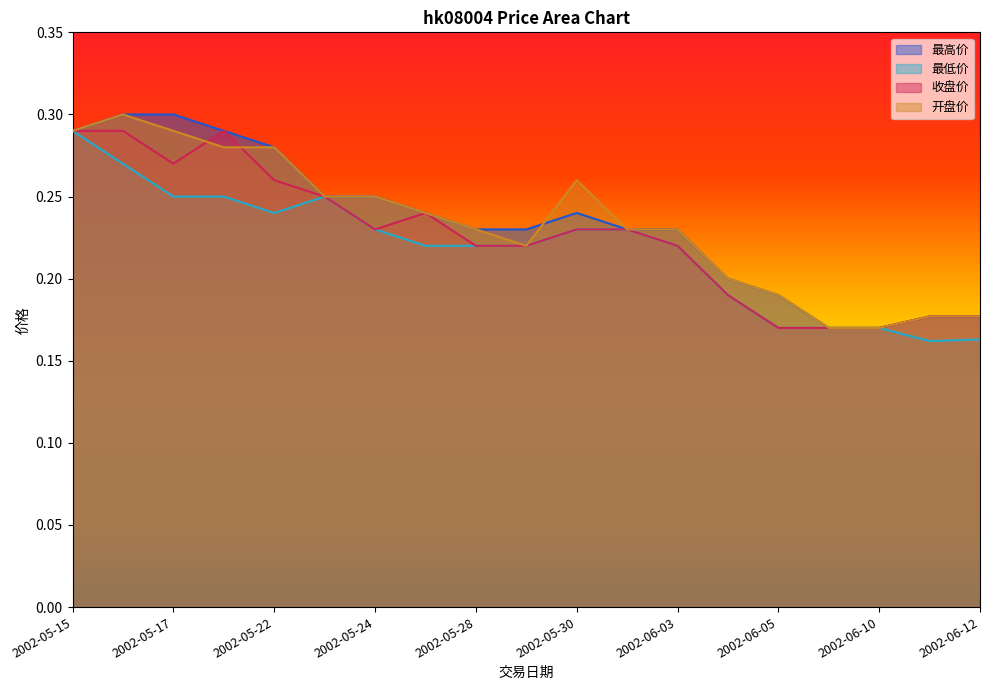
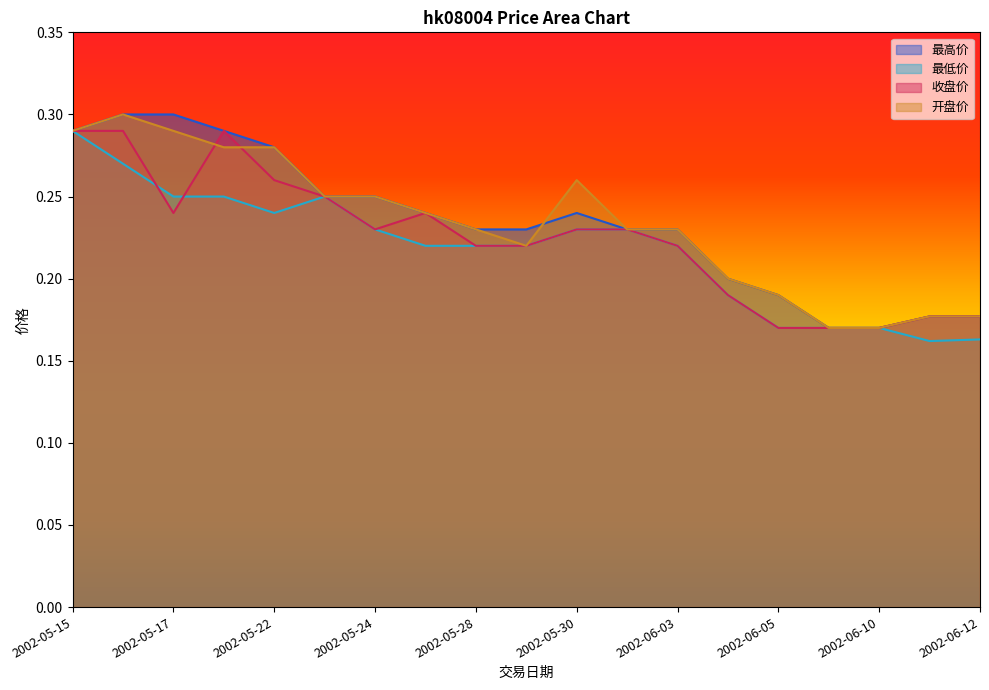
  {
    "收盘价": {
-     "2002-05-17": 0.27,
+     "2002-05-17": 0.24,
      "2002-05-22": 0.26
    },
    "开盘价": {
      "2002-05-17": 0.29,
      "2002-05-30": 0.26
    }
  }
